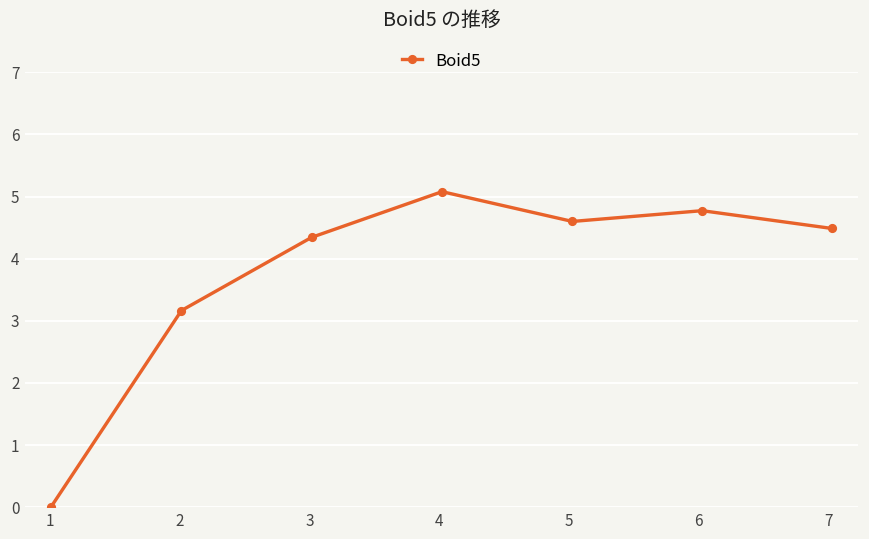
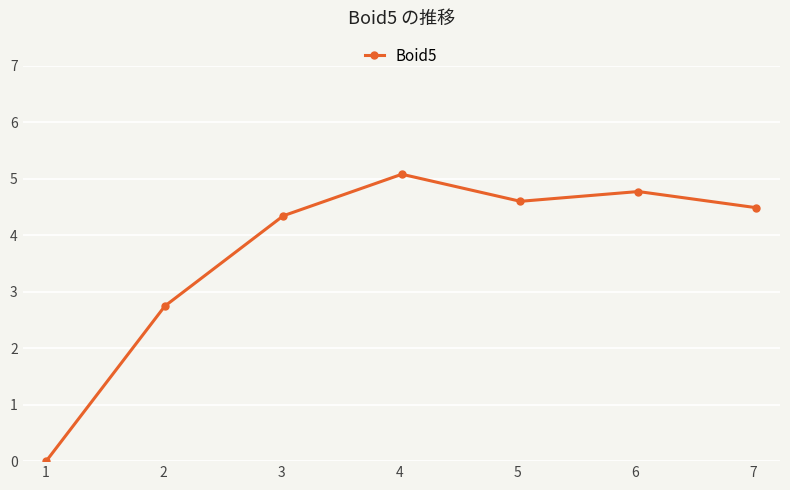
  {
    "1": 0.0,
-   "2": 3.2,
+   "2": 2.7,
    "3": 4.3
  }
